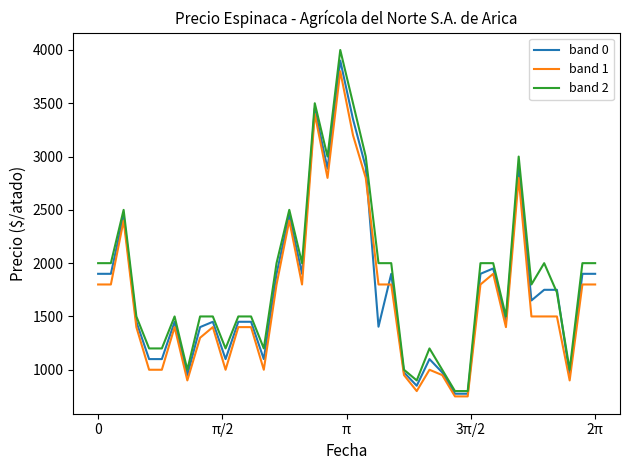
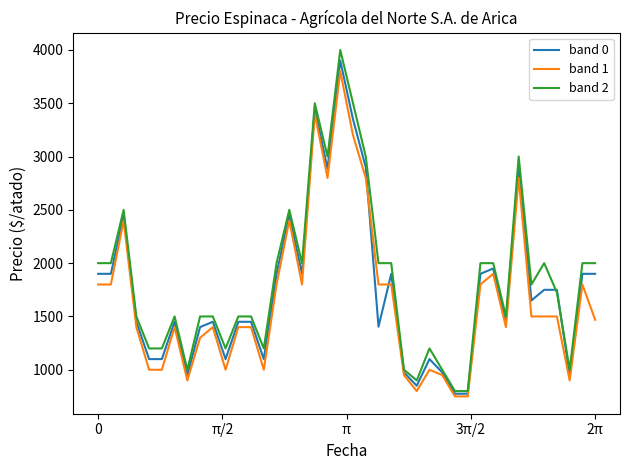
  {
    "band 0": {
      "0": 1900,
      "2π": 1900
    },
    "band 1": {
      "0": 1800,
-     "2π": 1800
+     "2π": 1470
    },
    "band 2": {
      "0": 2000,
      "2π": 2000
    }
  }
